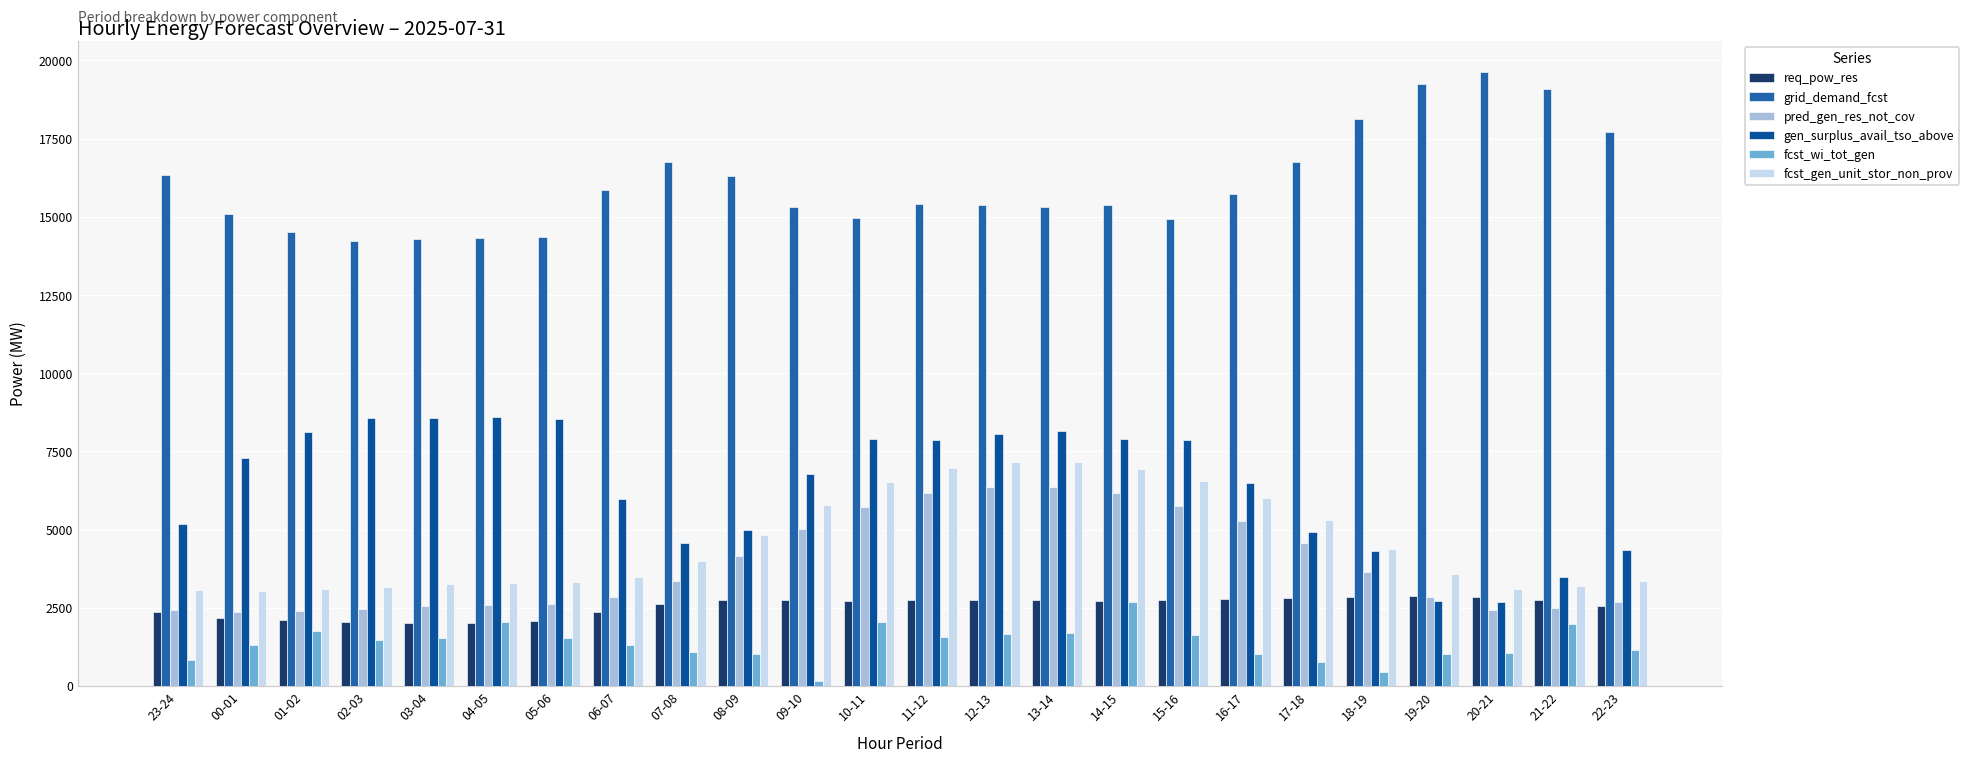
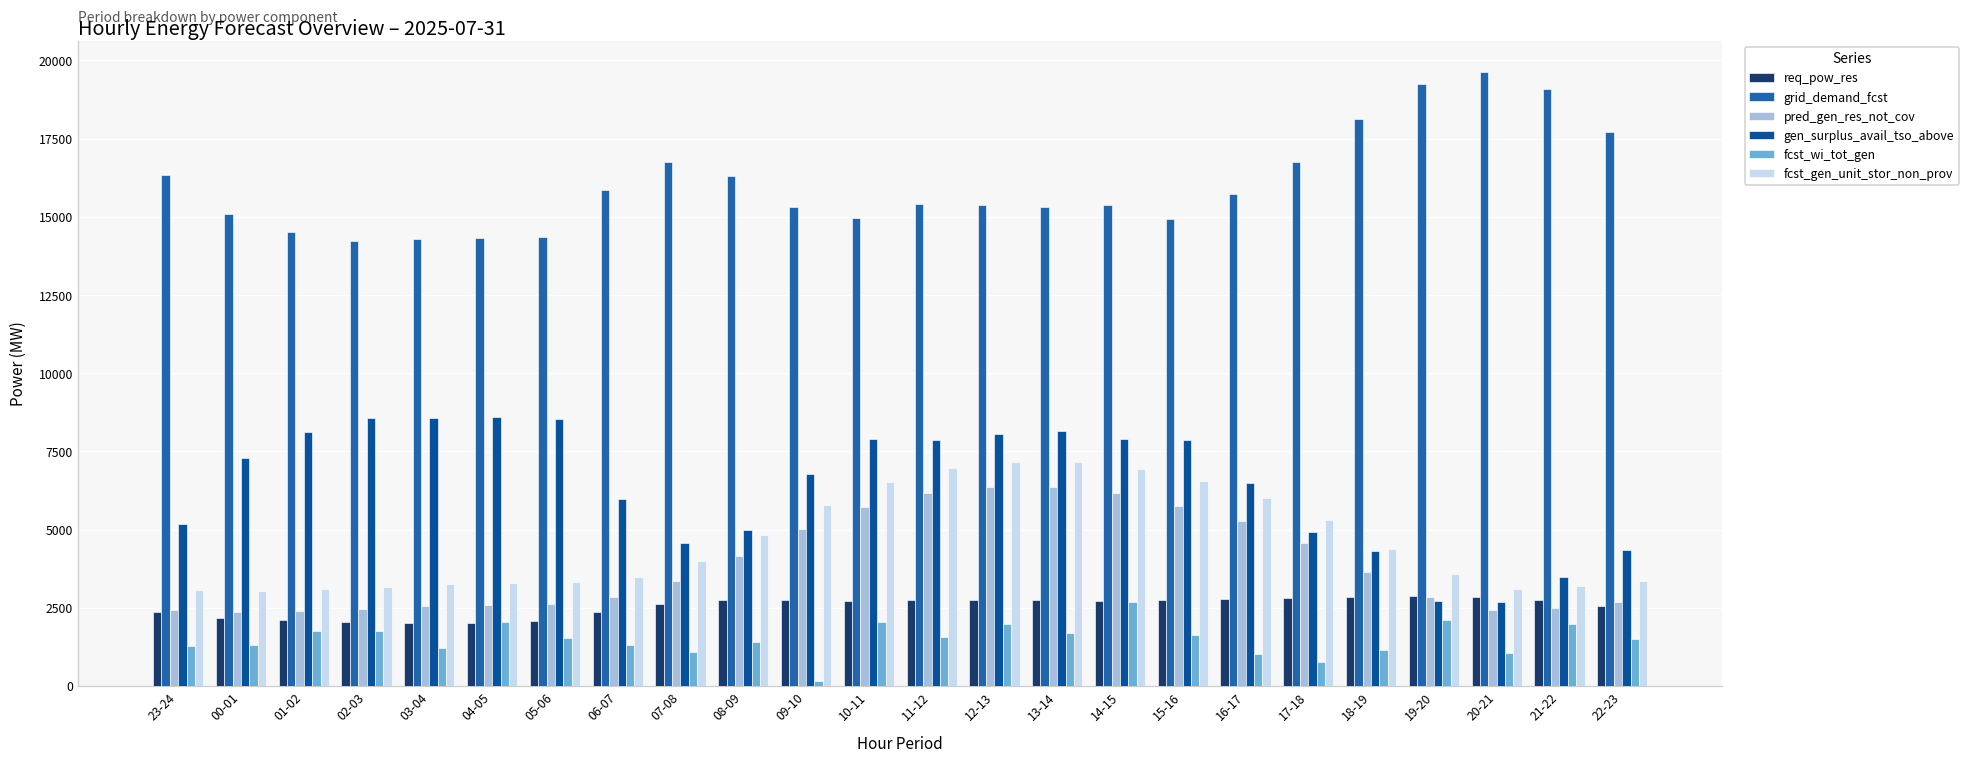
  {
    "fcst_wi_tot_gen": {
-     "23-24": 800,
+     "23-24": 1300,
      "00-01": 1300,
      "01-02": 1700,
-     "02-03": 1500,
-     "03-04": 1500,
+     "02-03": 1800,
+     "03-04": 1200,
      "04-05": 2000,
      "05-06": 1500,
      "06-07": 1300,
      "07-08": 1100,
-     "08-09": 1000,
+     "08-09": 1400,
      "09-10": 200,
      "10-11": 2000,
      "11-12": 1600,
-     "12-13": 1700,
+     "12-13": 2000,
      "13-14": 1700,
      "14-15": 2700,
      "15-16": 1600,
      "16-17": 1000,
      "17-18": 800,
-     "18-19": 400,
-     "19-20": 1000,
+     "18-19": 1200,
+     "19-20": 2100,
      "20-21": 1000,
      "21-22": 2000,
-     "22-23": 1100
+     "22-23": 1500
    }
  }
